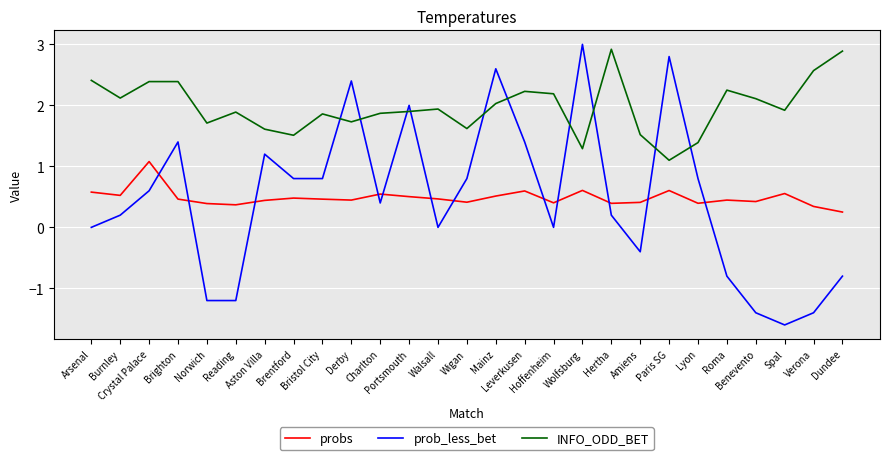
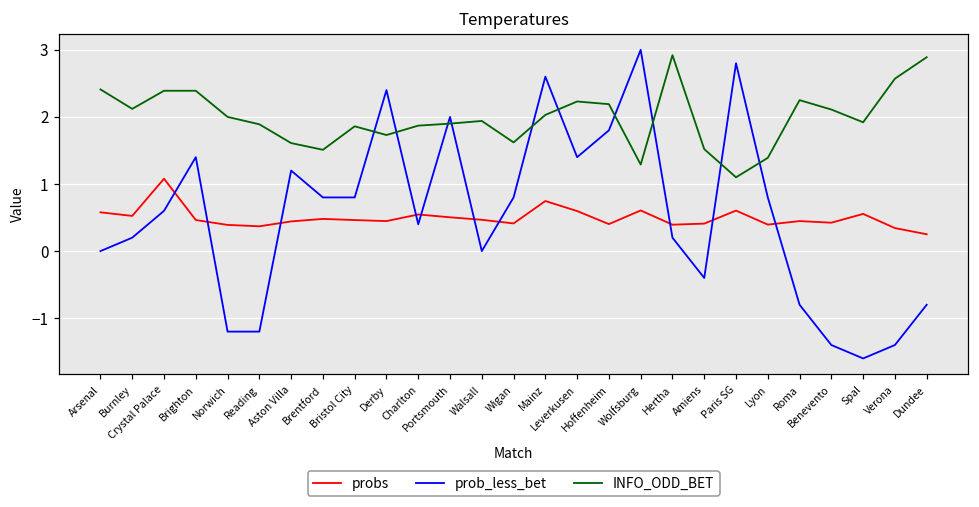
  {
    "probs": {
      "Arsenal": 0.6,
      "Burnley": 0.5,
      "Crystal Palace": 1.1,
      "Brighton": 0.5,
      "Norwich": 0.4,
      "Reading": 0.4,
      "Aston Villa": 0.4,
      "Brentford": 0.5,
      "Bristol City": 0.5,
      "Derby": 0.4,
      "Charlton": 0.5,
      "Portsmouth": 0.5,
      "Walsall": 0.5,
      "Wigan": 0.4,
-     "Mainz": 0.5,
+     "Mainz": 0.7,
      "Leverkusen": 0.6,
      "Hoffenheim": 0.4,
      "Wolfsburg": 0.6,
      "Hertha": 0.4,
      "Amiens": 0.4,
      "Paris SG": 0.6,
      "Lyon": 0.4,
      "Roma": 0.4,
      "Benevento": 0.4,
      "Spal": 0.6,
      "Verona": 0.3,
      "Dundee": 0.3
    },
    "prob_less_bet": {
      "Arsenal": 0.0,
      "Burnley": 0.2,
      "Crystal Palace": 0.6,
      "Brighton": 1.4,
      "Norwich": -1.2,
      "Reading": -1.2,
      "Aston Villa": 1.2,
      "Brentford": 0.8,
      "Bristol City": 0.8,
      "Derby": 2.4,
      "Charlton": 0.4,
      "Portsmouth": 2.0,
      "Walsall": 0.0,
      "Wigan": 0.8,
      "Mainz": 2.6,
      "Leverkusen": 1.4,
-     "Hoffenheim": 0.0,
+     "Hoffenheim": 1.8,
      "Wolfsburg": 3.0,
      "Hertha": 0.2,
      "Amiens": -0.4,
      "Paris SG": 2.8,
      "Lyon": 0.8,
      "Roma": -0.8,
      "Benevento": -1.4,
      "Spal": -1.6,
      "Verona": -1.4,
      "Dundee": -0.8
    },
    "INFO_ODD_BET": {
      "Arsenal": 2.4,
      "Burnley": 2.1,
      "Crystal Palace": 2.4,
      "Brighton": 2.4,
-     "Norwich": 1.7,
+     "Norwich": 2.0,
      "Reading": 1.9,
      "Aston Villa": 1.6,
      "Brentford": 1.5,
      "Bristol City": 1.9,
      "Derby": 1.7,
      "Charlton": 1.9,
      "Portsmouth": 1.9,
      "Walsall": 1.9,
      "Wigan": 1.6,
      "Mainz": 2.0,
      "Leverkusen": 2.2,
      "Hoffenheim": 2.2,
      "Wolfsburg": 1.3,
      "Hertha": 2.9,
      "Amiens": 1.5,
      "Paris SG": 1.1,
      "Lyon": 1.4,
      "Roma": 2.3,
      "Benevento": 2.1,
      "Spal": 1.9,
      "Verona": 2.6,
      "Dundee": 2.9
    }
  }
